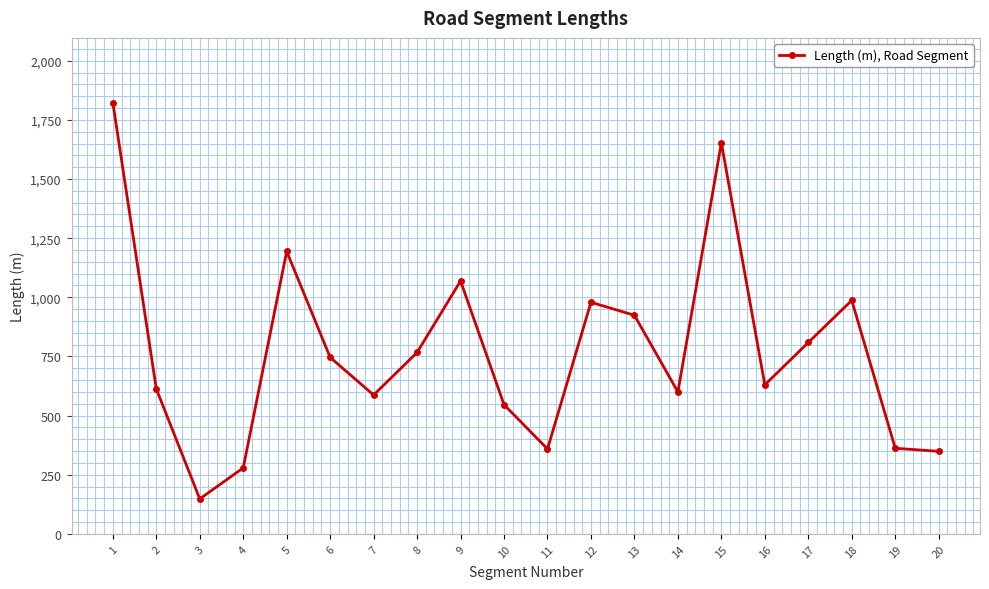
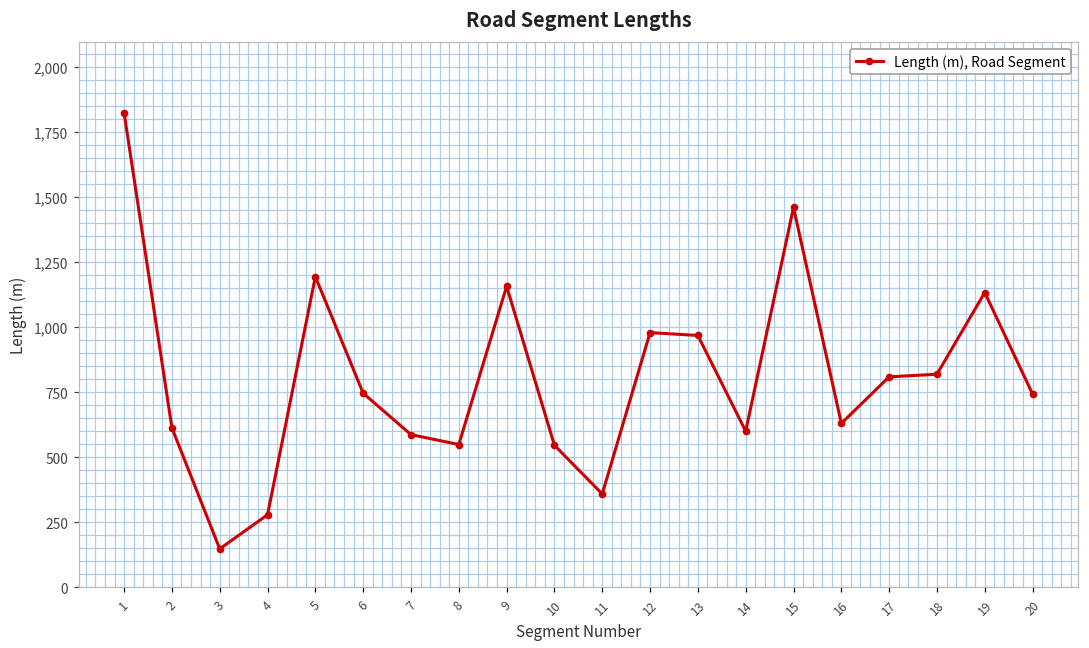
  {
    "1": "1,820",
    "2": "610",
    "3": "150",
    "4": "280",
    "5": "1,190",
    "6": "750",
    "7": "590",
-   "8": "770",
-   "9": "1,070",
+   "8": "550",
+   "9": "1,160",
    "10": "550",
    "11": "360",
    "12": "980",
-   "13": "920",
+   "13": "970",
    "14": "600",
-   "15": "1,650",
+   "15": "1,460",
    "16": "630",
    "17": "810",
-   "18": "990",
-   "19": "360",
-   "20": "350"
+   "18": "820",
+   "19": "1,130",
+   "20": "740"
  }
